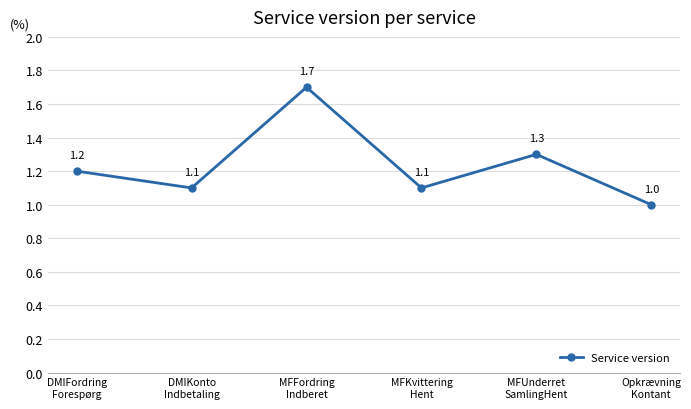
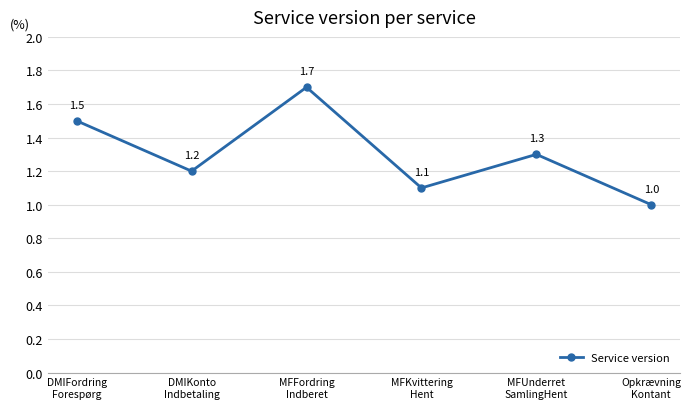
  {
-   "DMIFordring Forespørg": 1.2,
-   "DMIKonto Indbetaling": 1.1,
+   "DMIFordring Forespørg": 1.5,
+   "DMIKonto Indbetaling": 1.2,
    "MFFordring Indberet": 1.7,
    "MFKvittering Hent": 1.1,
    "MFUnderret SamlingHent": 1.3,
    "Opkrævning Kontant": 1.0
  }
